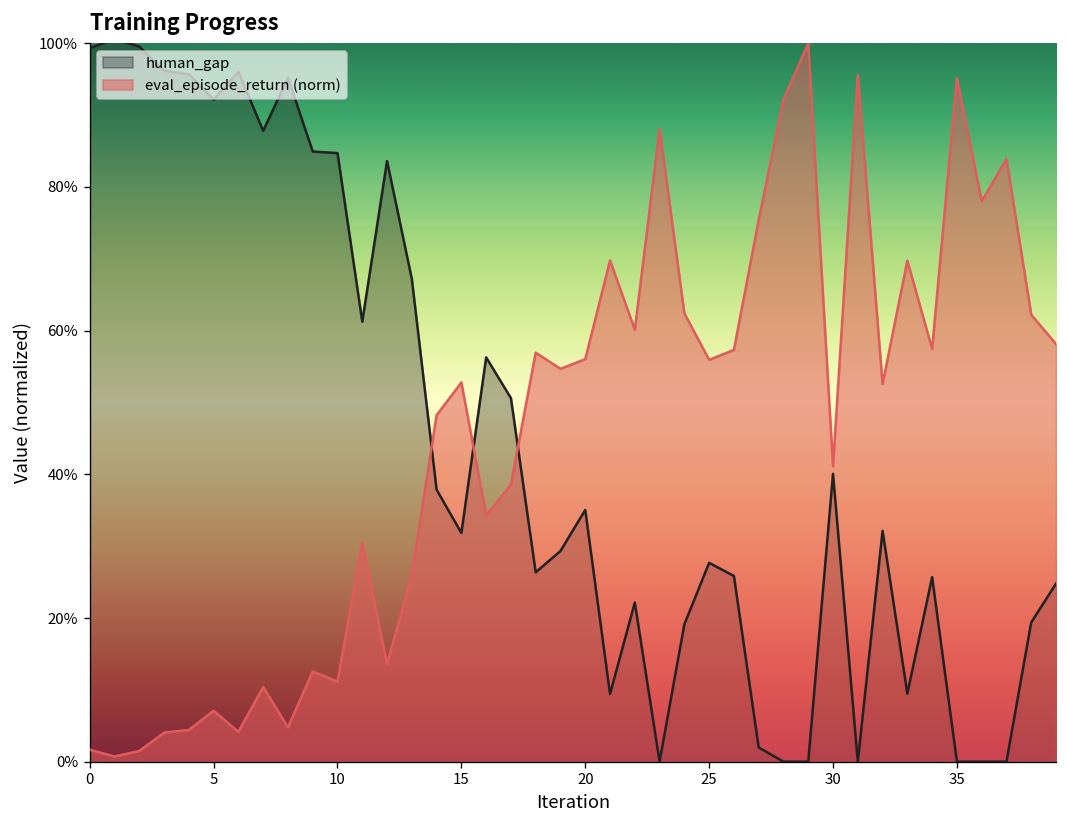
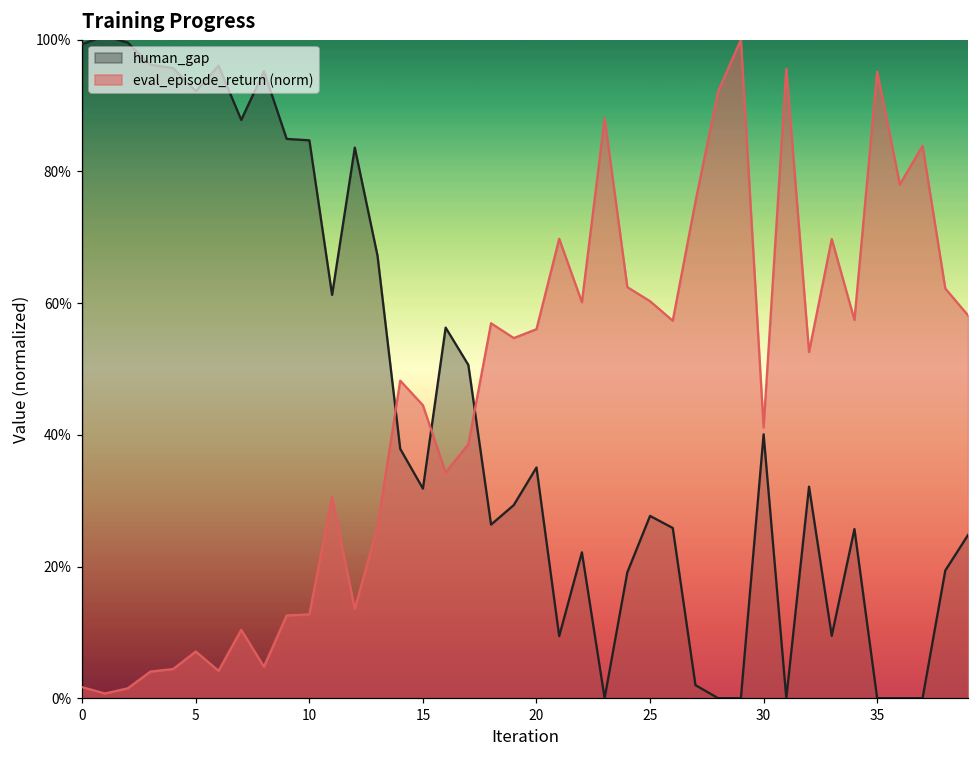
  {
    "human_gap": {
      "0": "99%",
      "10": "85%",
      "15": "32%",
      "20": "35%",
      "25": "28%",
      "30": "40%",
      "35": "0%"
    },
    "eval_episode_return (norm)": {
      "0": "2%",
      "5": "7%",
-     "10": "11%",
-     "15": "53%",
+     "10": "13%",
+     "15": "44%",
      "20": "56%",
-     "25": "56%",
+     "25": "60%",
      "30": "41%",
      "35": "95%"
    }
  }
